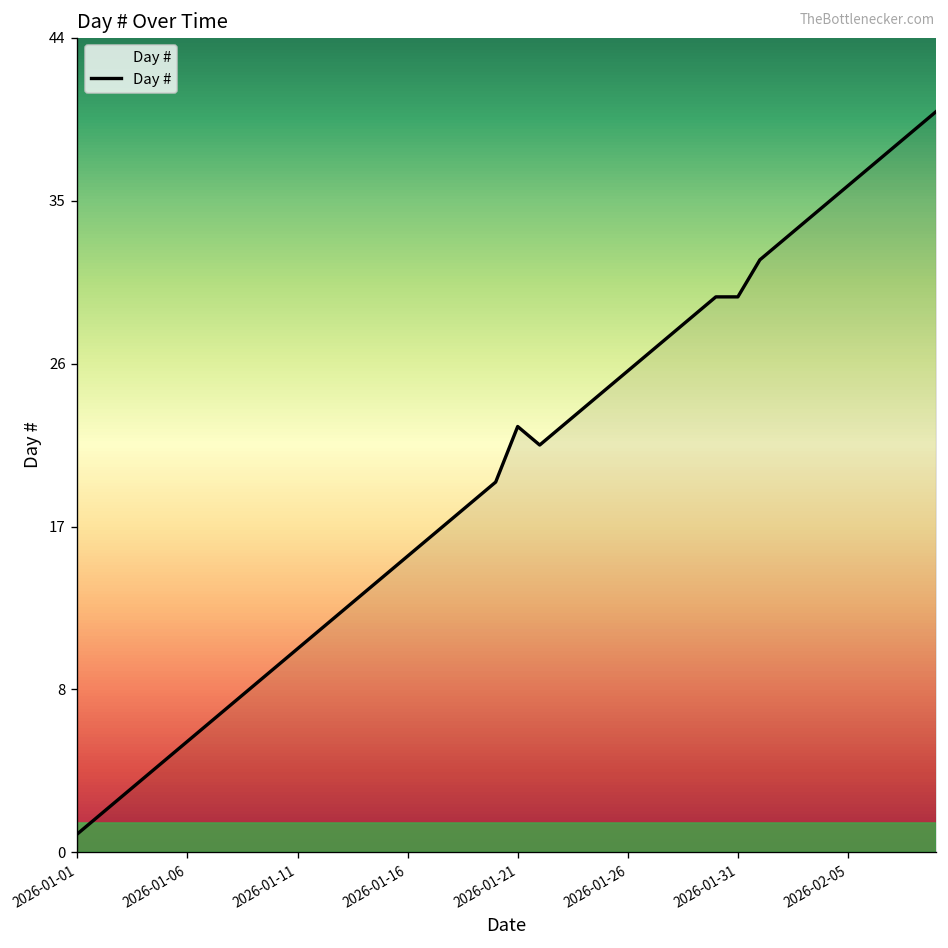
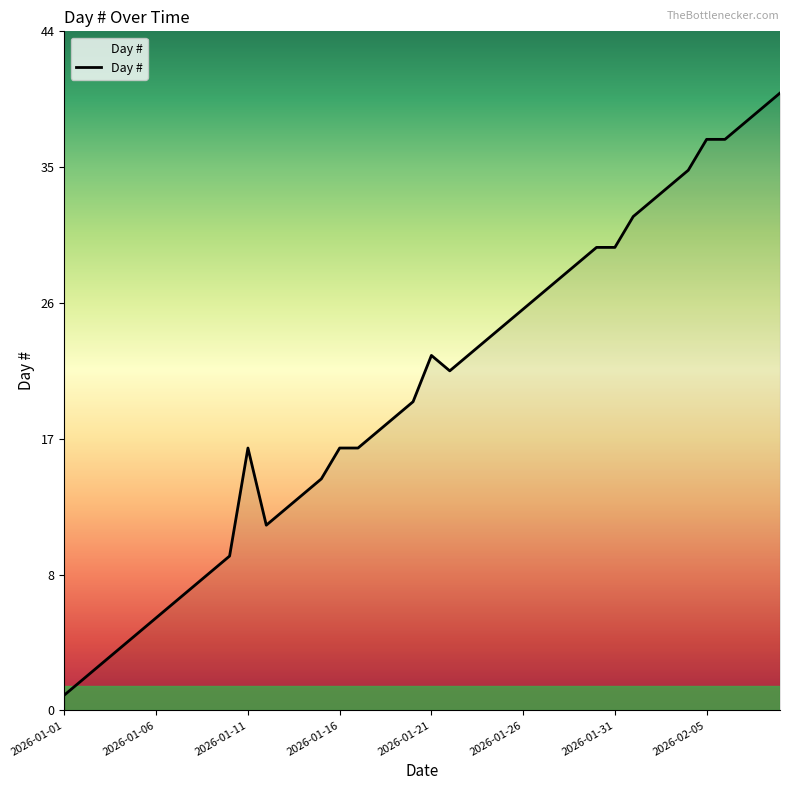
  {
    "2026-01-06": 6,
-   "2026-01-11": 11,
-   "2026-01-16": 16,
+   "2026-01-11": 17,
+   "2026-01-16": 17,
    "2026-01-21": 23,
    "2026-01-26": 26,
    "2026-01-31": 30,
-   "2026-02-05": 36
+   "2026-02-05": 37
  }
